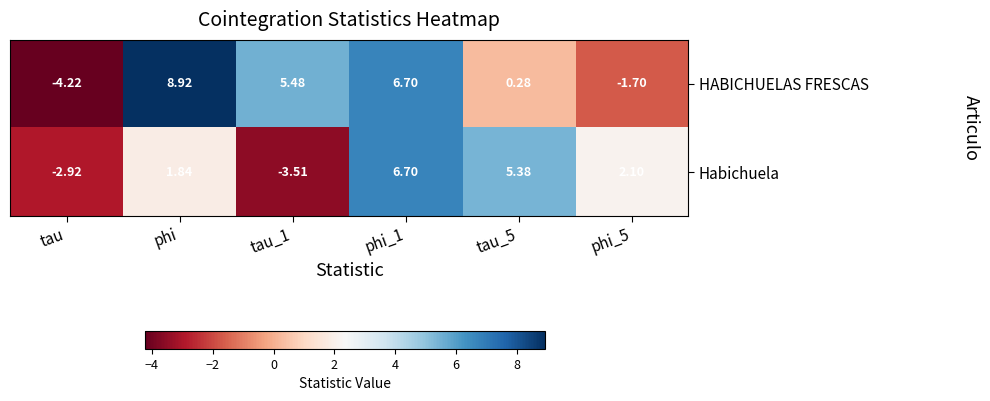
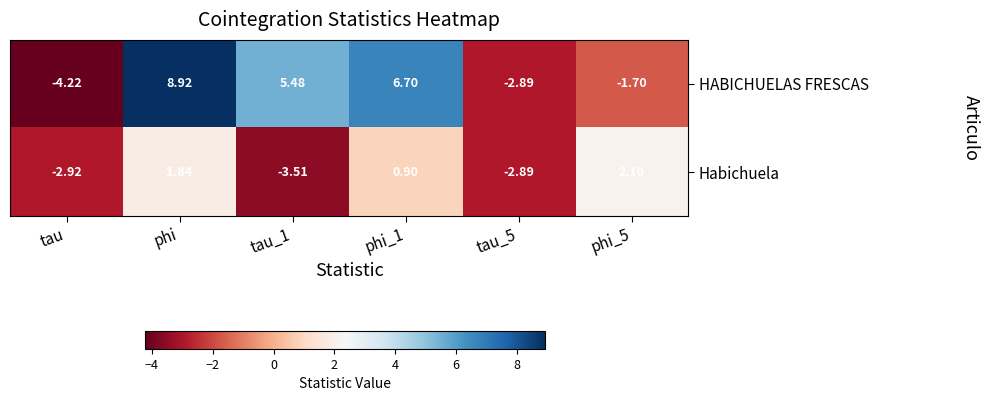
  {
    "HABICHUELAS FRESCAS": {
      "tau": -4.22,
      "phi": 8.92,
      "tau_1": 5.48,
      "phi_1": 6.70,
-     "tau_5": 0.28,
+     "tau_5": -2.89,
      "phi_5": -1.70
    },
    "Habichuela": {
      "tau": -2.92,
      "tau_1": -3.51,
-     "phi_1": 6.70,
-     "tau_5": 5.38
+     "phi_1": 0.90,
+     "tau_5": -2.89
    }
  }
